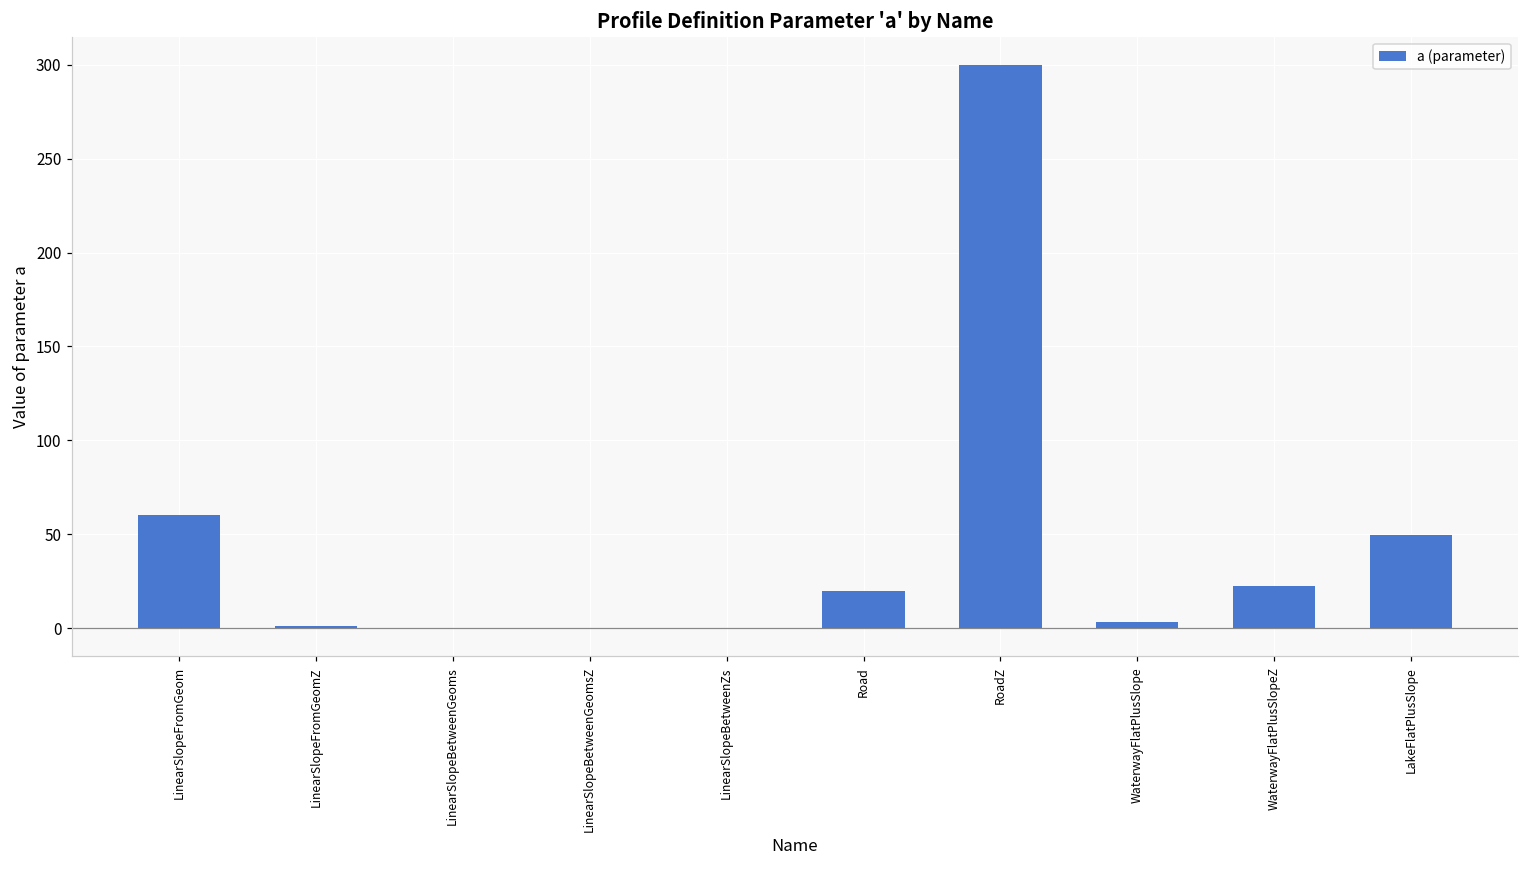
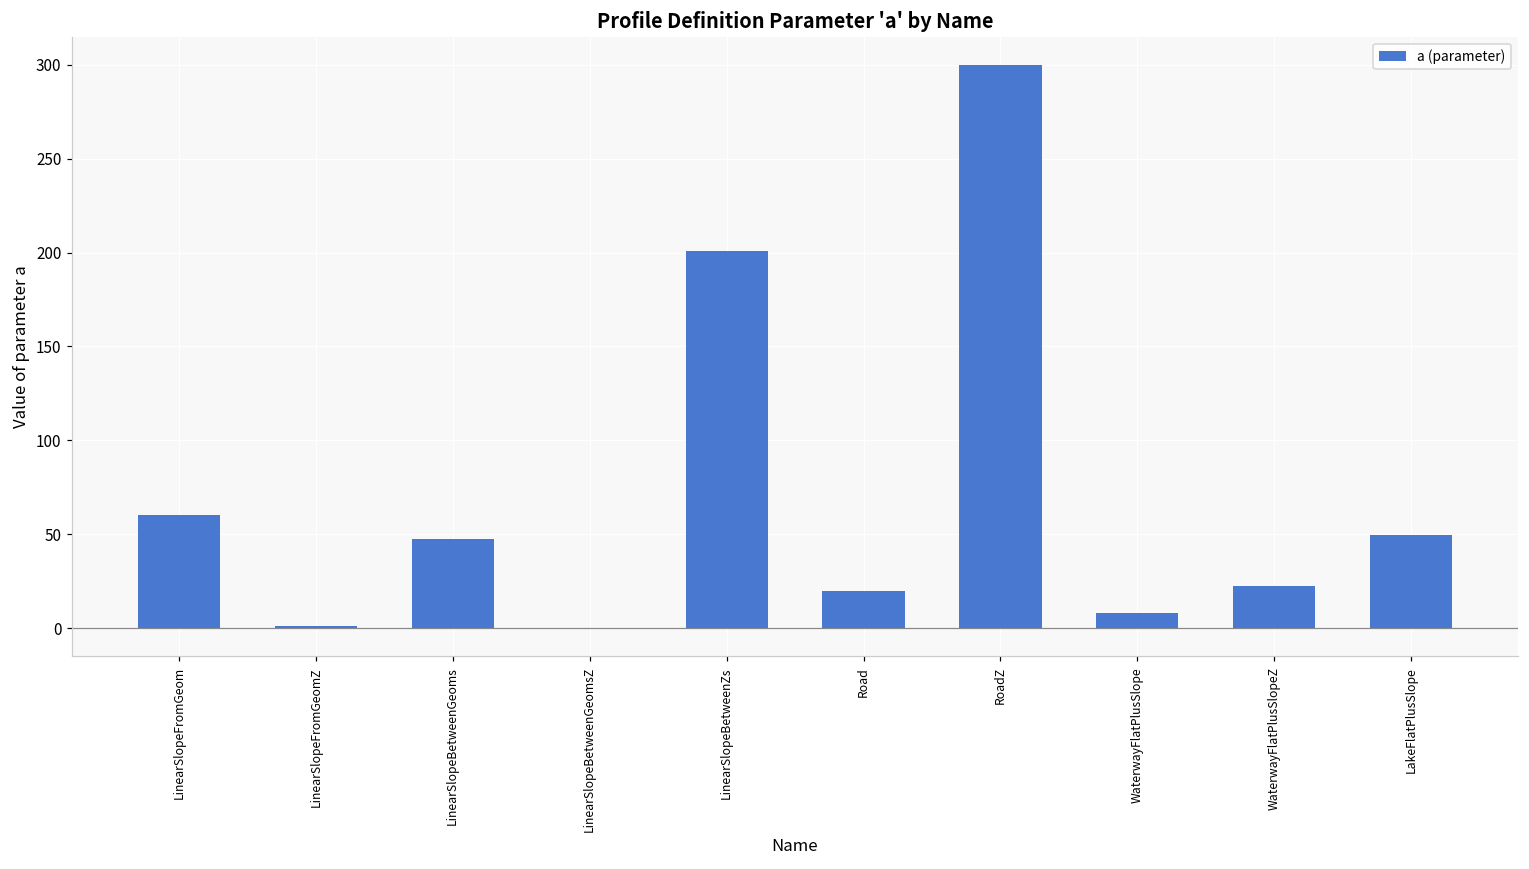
  {
    "LinearSlopeFromGeom": 60,
-   "LinearSlopeBetweenGeoms": 0,
-   "LinearSlopeBetweenZs": 0,
+   "LinearSlopeBetweenGeoms": 47,
+   "LinearSlopeBetweenZs": 201,
    "Road": 20,
    "RoadZ": 300,
-   "WaterwayFlatPlusSlope": 3,
+   "WaterwayFlatPlusSlope": 8,
    "WaterwayFlatPlusSlopeZ": 23,
    "LakeFlatPlusSlope": 49
  }
